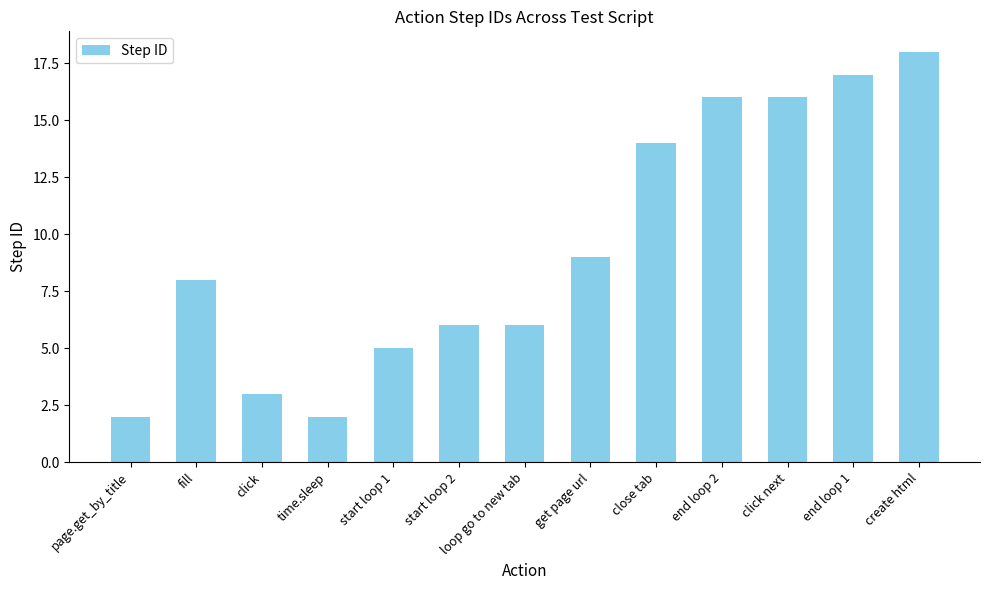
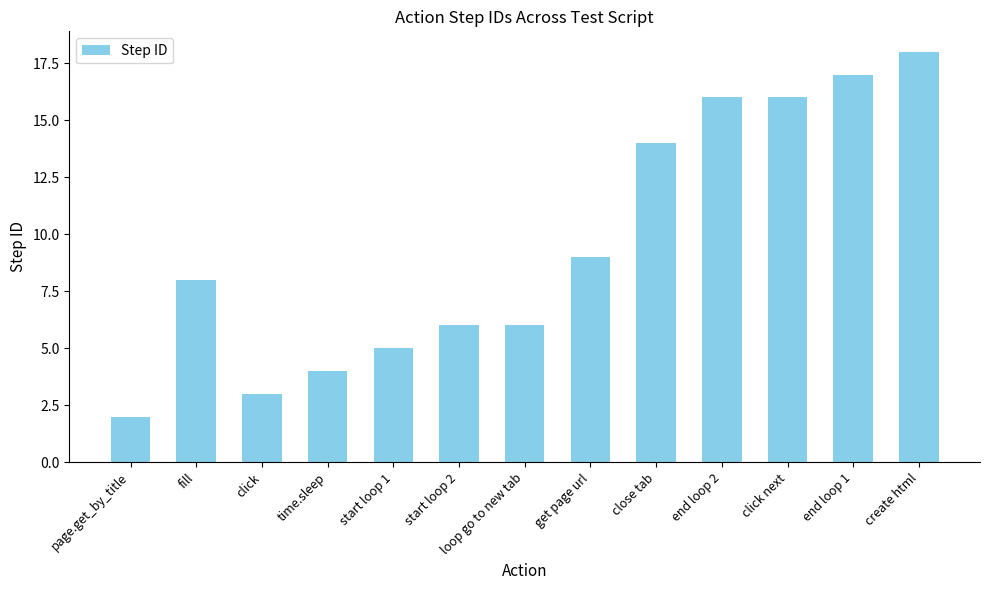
  {
    "page.get_by_title": 2,
    "fill": 8,
    "click": 3,
-   "time.sleep": 2,
+   "time.sleep": 4,
    "start loop 1": 5,
    "start loop 2": 6,
    "loop go to new tab": 6,
    "get page url": 9,
    "close tab": 14,
    "end loop 2": 16,
    "click next": 16,
    "end loop 1": 17,
    "create html": 18
  }
